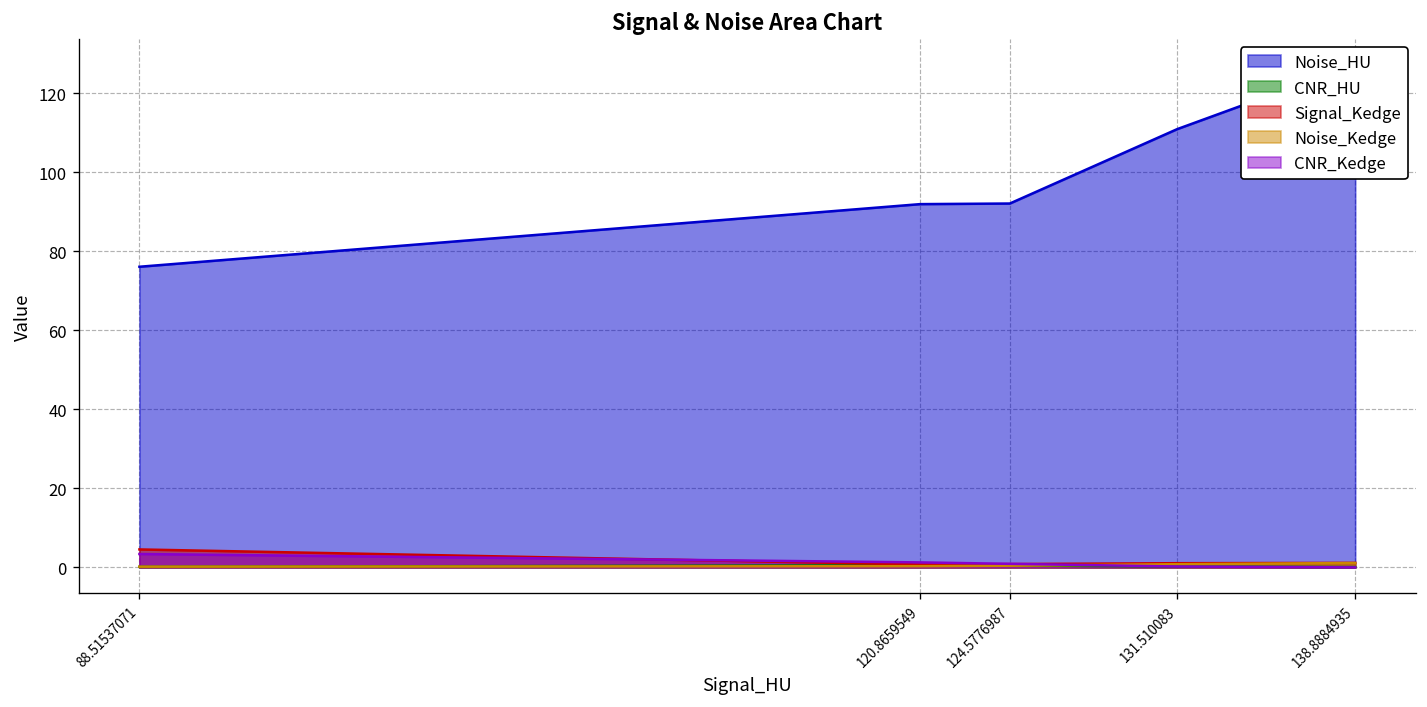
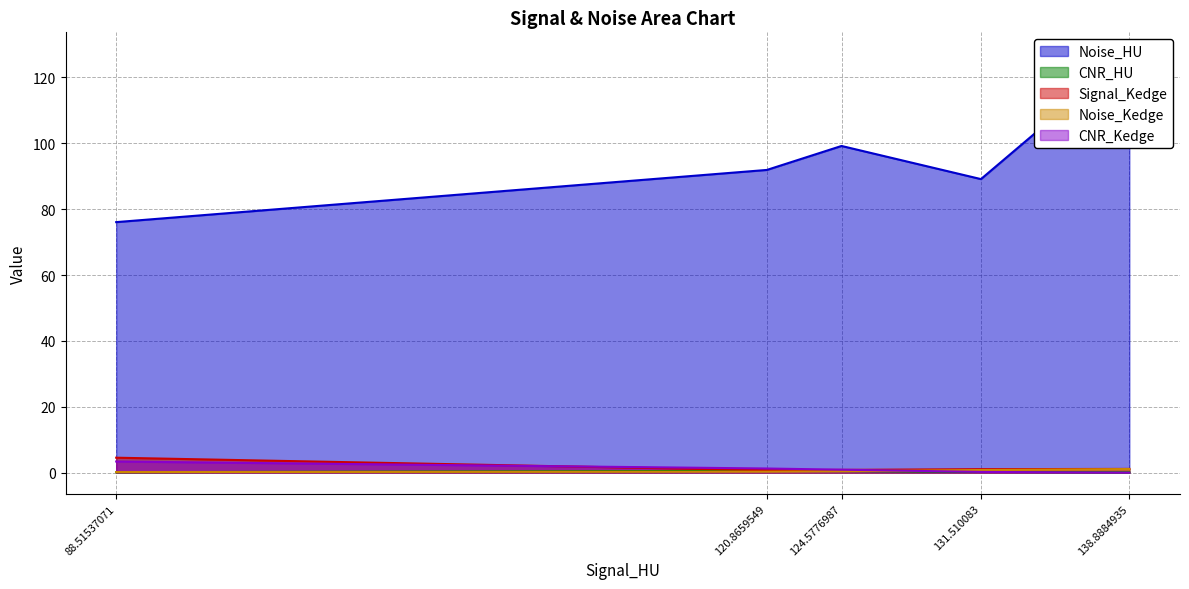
  {
    "Noise_HU": {
      "88.51537071": 76,
      "120.8659549": 92,
-     "124.5776987": 92,
-     "131.510083": 111
+     "124.5776987": 99,
+     "131.510083": 89
    },
    "Signal_Kedge": {
      "88.51537071": 5
    },
    "CNR_Kedge": {
      "88.51537071": 3
    }
  }
